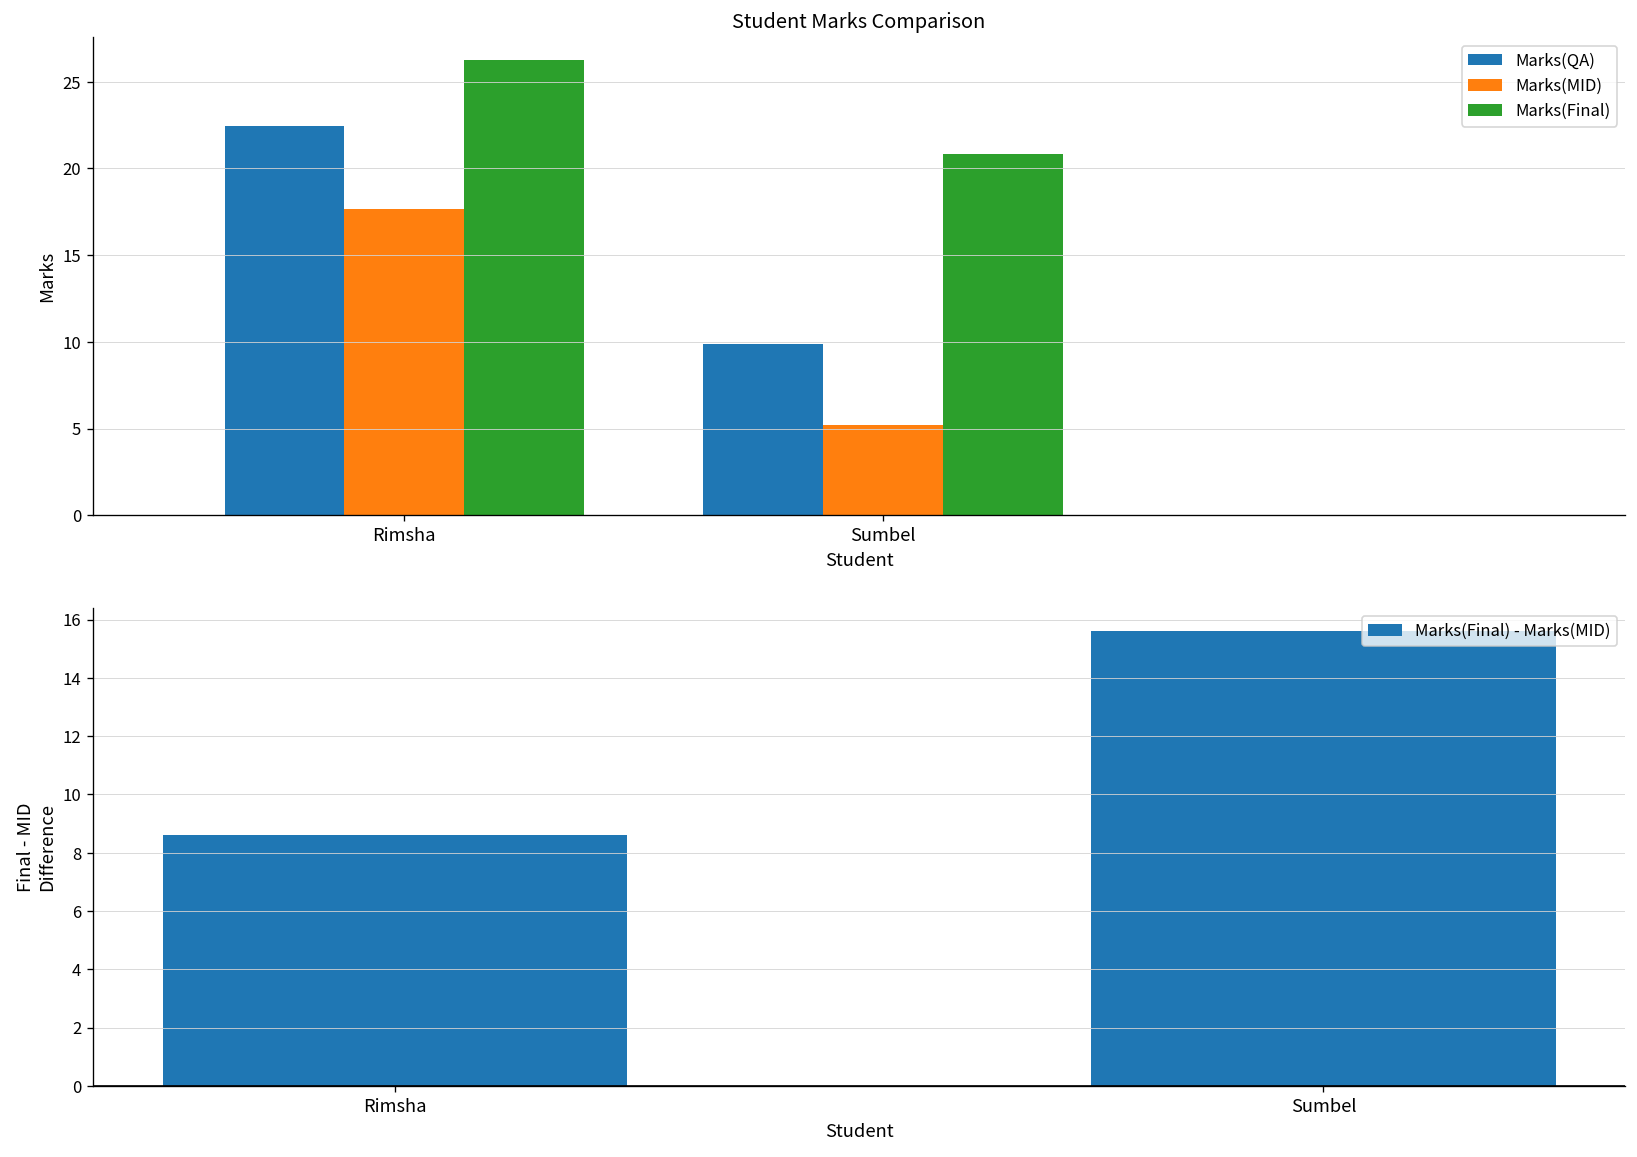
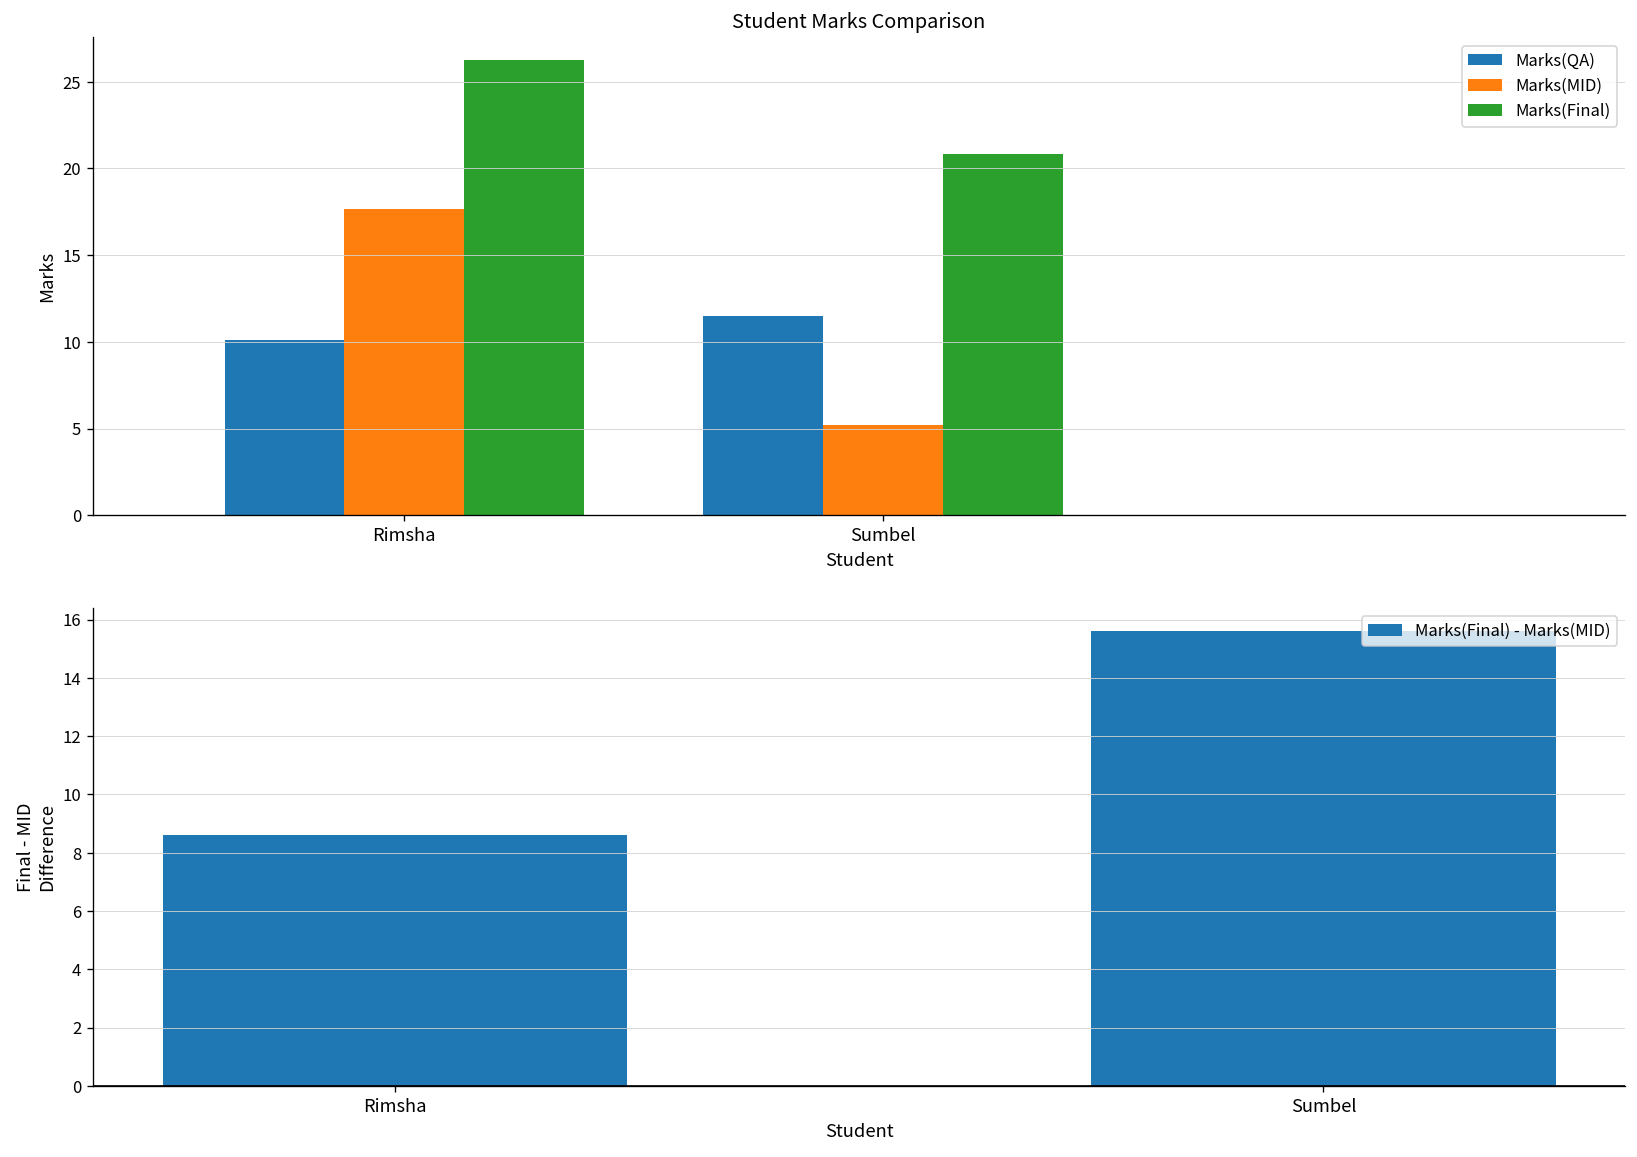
  {
    "Student Marks Comparison": {
      "Marks(QA)": {
-       "Rimsha": 22.4,
-       "Sumbel": 9.9
+       "Rimsha": 10.1,
+       "Sumbel": 11.5
      },
      "Marks(MID)": {
        "Rimsha": 17.6,
        "Sumbel": 5.2
      },
      "Marks(Final)": {
        "Rimsha": 26.3,
        "Sumbel": 20.8
      }
    }
  }
